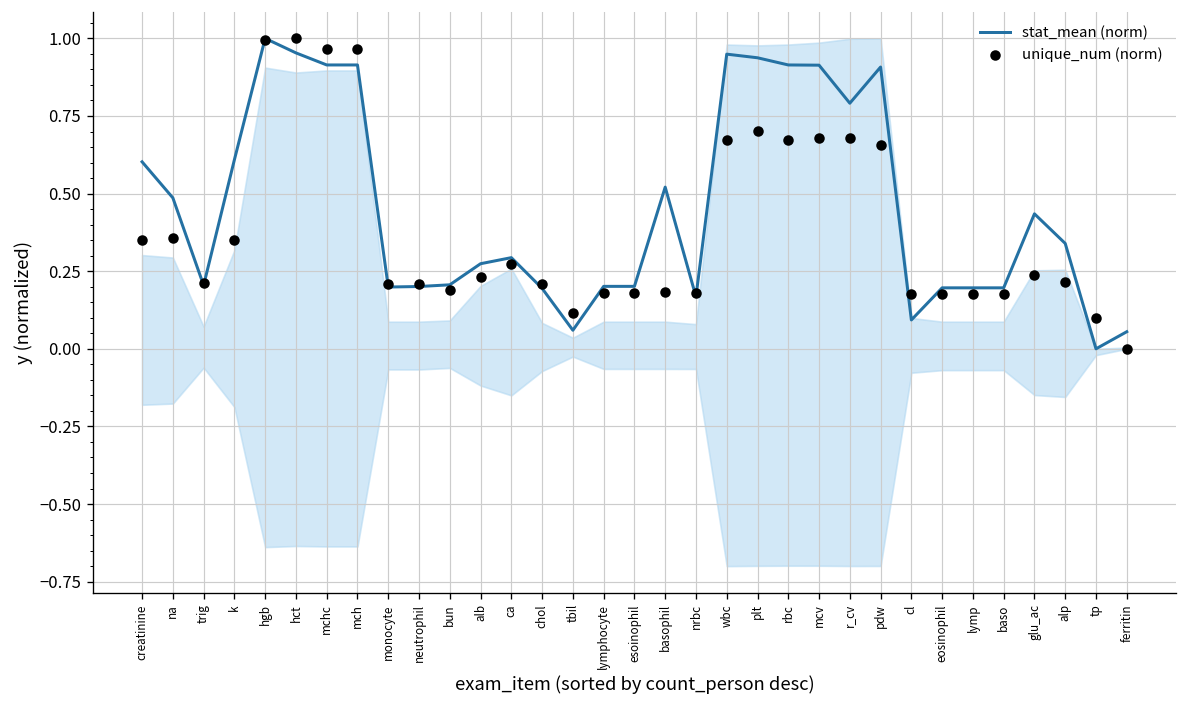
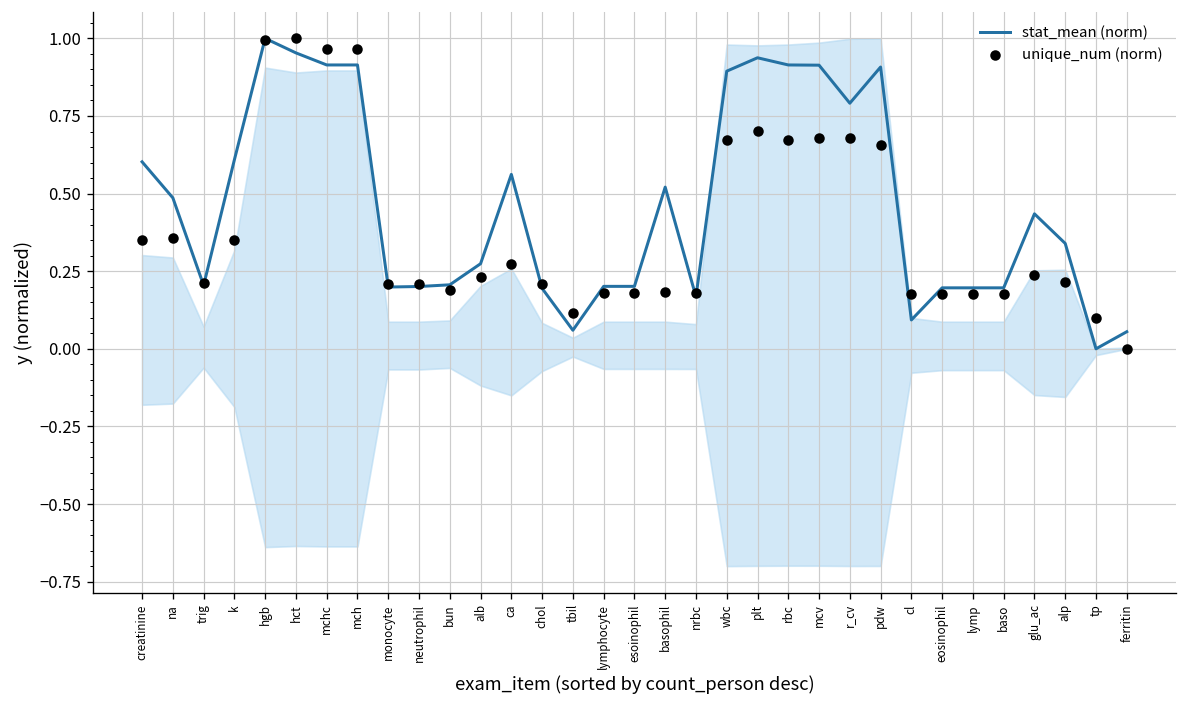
  {
    "stat_mean (norm)": {
      "creatinine": 0.60,
      "na": 0.49,
      "k": 0.61,
      "hct": 0.95,
      "mchc": 0.91,
      "mch": 0.91,
      "bun": 0.21,
      "alb": 0.27,
-     "ca": 0.29,
+     "ca": 0.56,
      "chol": 0.19,
      "tbil": 0.06,
      "lymphocyte": 0.20,
      "esoinophil": 0.20,
      "basophil": 0.52,
      "nrbc": 0.17,
-     "wbc": 0.95,
+     "wbc": 0.89,
      "plt": 0.94,
      "rbc": 0.91,
      "mcv": 0.91,
      "r_cv": 0.79,
      "pdw": 0.91,
      "eosinophil": 0.20,
      "lymp": 0.20,
      "baso": 0.20,
      "glu_ac": 0.43,
      "alp": 0.34,
      "ferritin": 0.06
    }
  }
